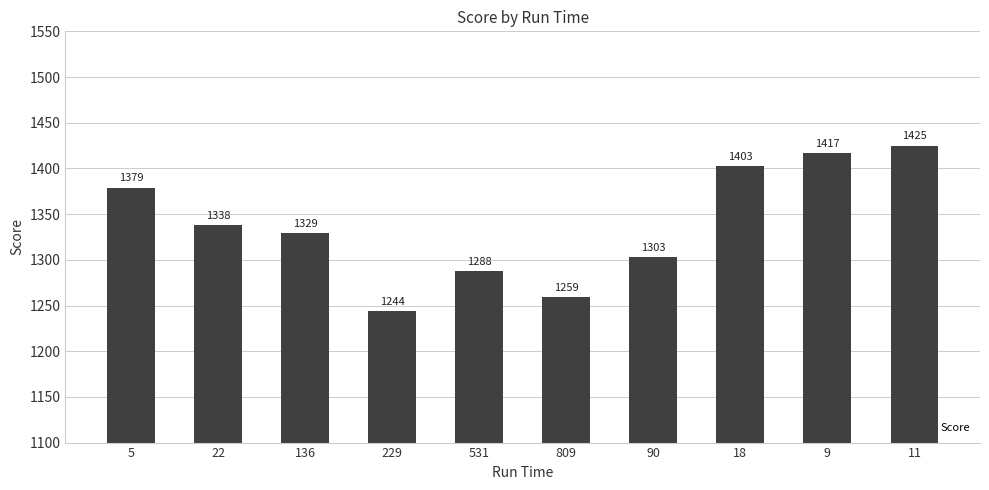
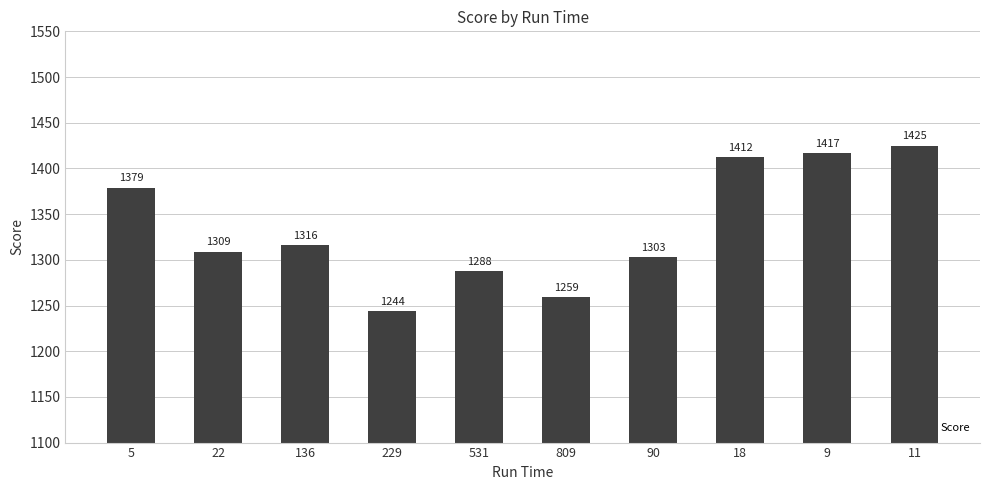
  {
    "5": 1379,
-   "22": 1338,
-   "136": 1329,
+   "22": 1309,
+   "136": 1316,
    "229": 1244,
    "531": 1288,
    "809": 1259,
    "90": 1303,
-   "18": 1403,
+   "18": 1412,
    "9": 1417,
    "11": 1425
  }
